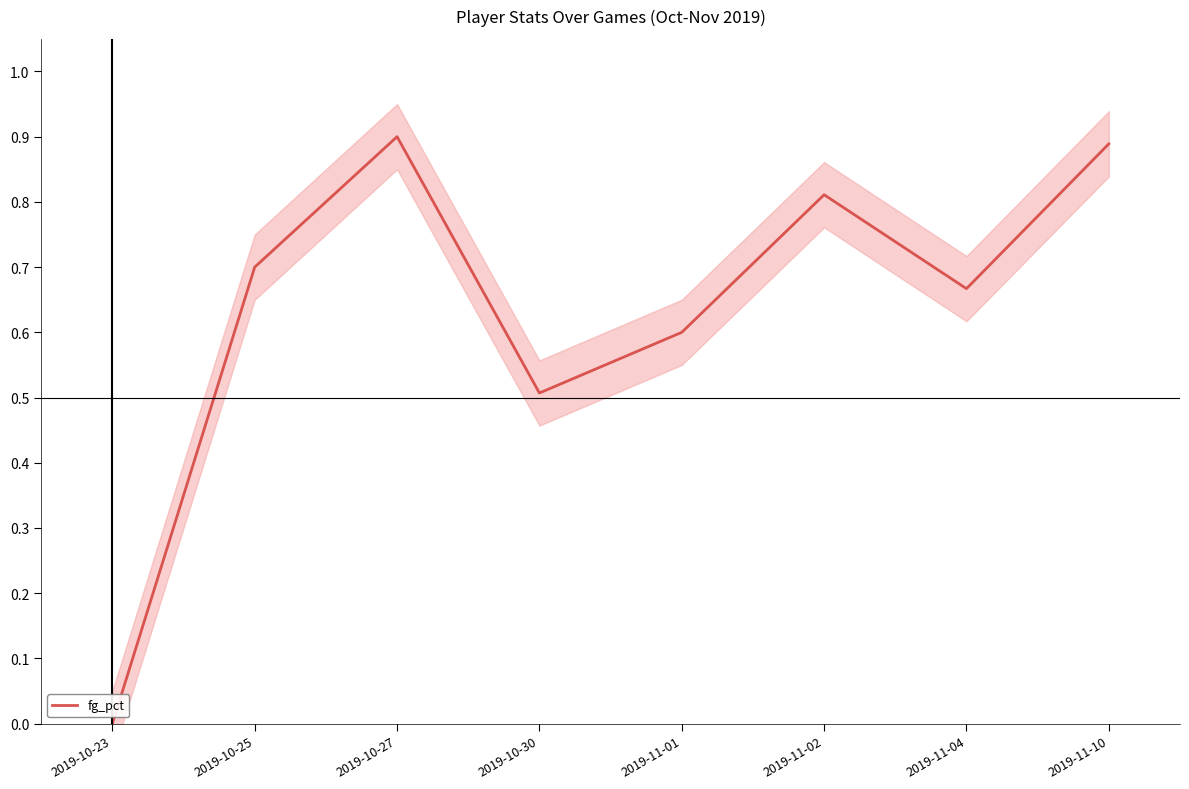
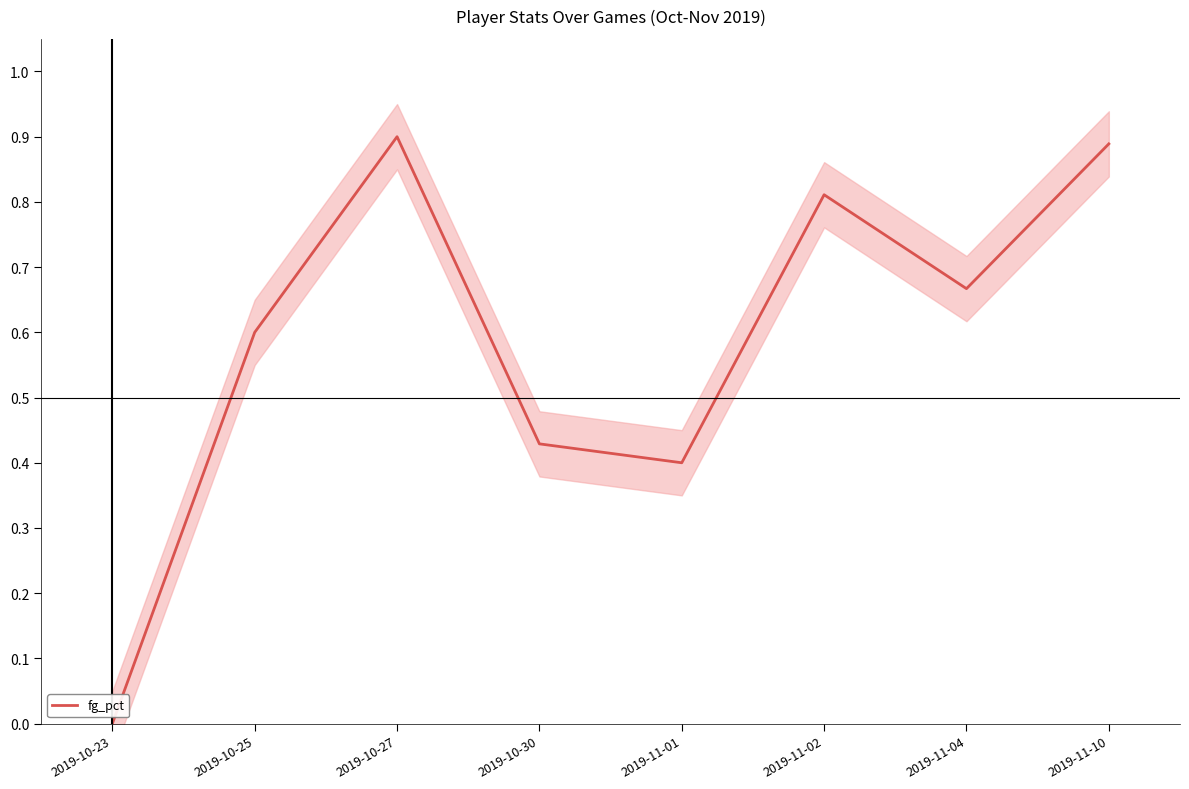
  {
    "fg_pct": {
      "2019-10-23": 0.00,
-     "2019-10-25": 0.7,
+     "2019-10-25": 0.6,
      "2019-10-27": 0.90,
-     "2019-10-30": 0.51,
-     "2019-11-01": 0.6,
+     "2019-10-30": 0.43,
+     "2019-11-01": 0.4,
      "2019-11-02": 0.81,
      "2019-11-04": 0.67,
      "2019-11-10": 0.89
    }
  }
